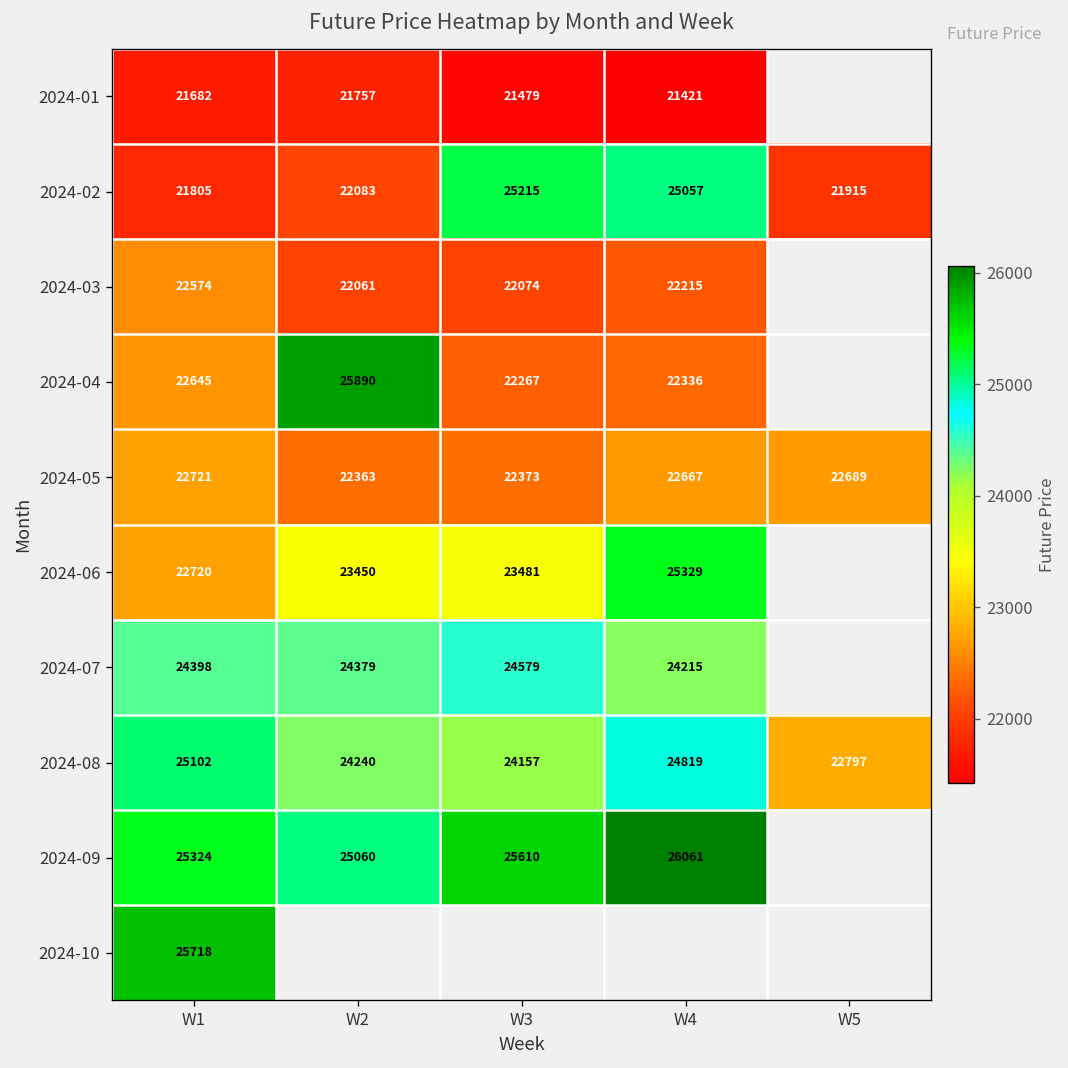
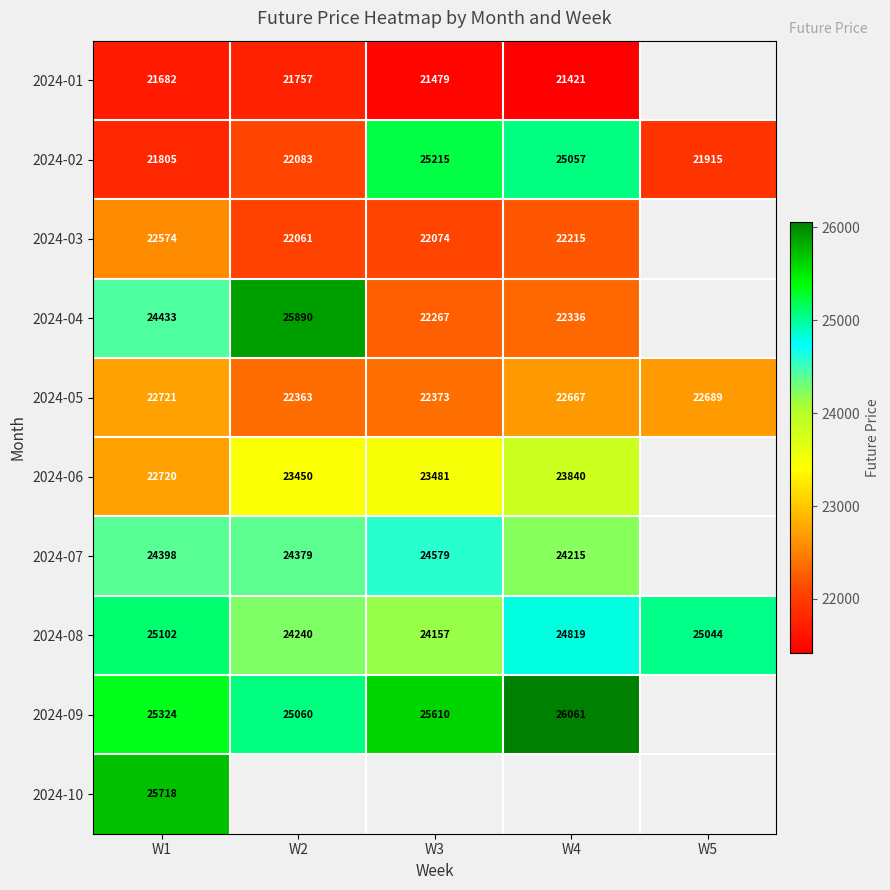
  {
    "2024-01": {
      "W1": 21682,
      "W2": 21757,
      "W3": 21479,
      "W4": 21421
    },
    "2024-02": {
      "W1": 21805,
      "W2": 22083,
      "W3": 25215,
      "W4": 25057,
      "W5": 21915
    },
    "2024-03": {
      "W1": 22574,
      "W2": 22061,
      "W3": 22074,
      "W4": 22215
    },
    "2024-04": {
-     "W1": 22645,
+     "W1": 24433,
      "W2": 25890,
      "W3": 22267,
      "W4": 22336
    },
    "2024-05": {
      "W1": 22721,
      "W2": 22363,
      "W3": 22373,
      "W4": 22667,
      "W5": 22689
    },
    "2024-06": {
      "W1": 22720,
      "W2": 23450,
      "W3": 23481,
-     "W4": 25329
+     "W4": 23840
    },
    "2024-07": {
      "W1": 24398,
      "W2": 24379,
      "W3": 24579,
      "W4": 24215
    },
    "2024-08": {
      "W1": 25102,
      "W2": 24240,
      "W3": 24157,
      "W4": 24819,
-     "W5": 22797
+     "W5": 25044
    },
    "2024-09": {
      "W1": 25324,
      "W2": 25060,
      "W3": 25610,
      "W4": 26061
    },
    "2024-10": {
      "W1": 25718
    }
  }
